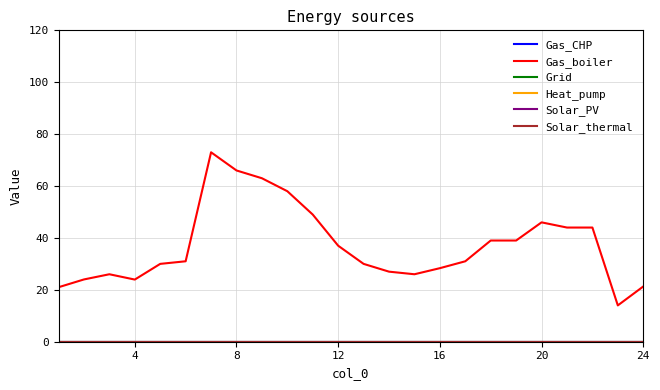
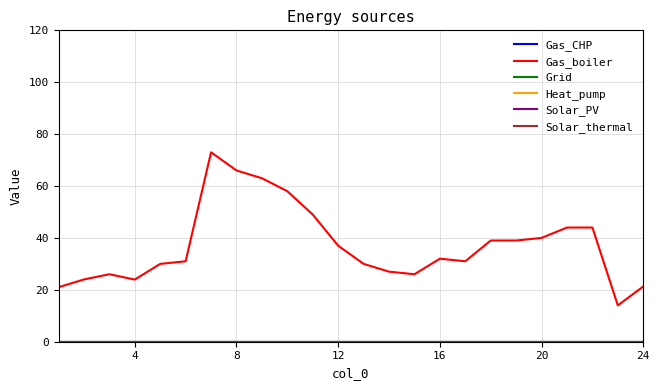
  {
    "Solar_thermal": {
      "4": 0,
      "8": 0,
      "12": 0,
      "16": 0,
      "20": 0,
      "24": 0
    },
    "Gas_boiler": {
      "4": 24,
      "8": 66,
      "12": 37,
-     "16": 28,
-     "20": 46,
+     "16": 32,
+     "20": 40,
      "24": 21
    }
  }
